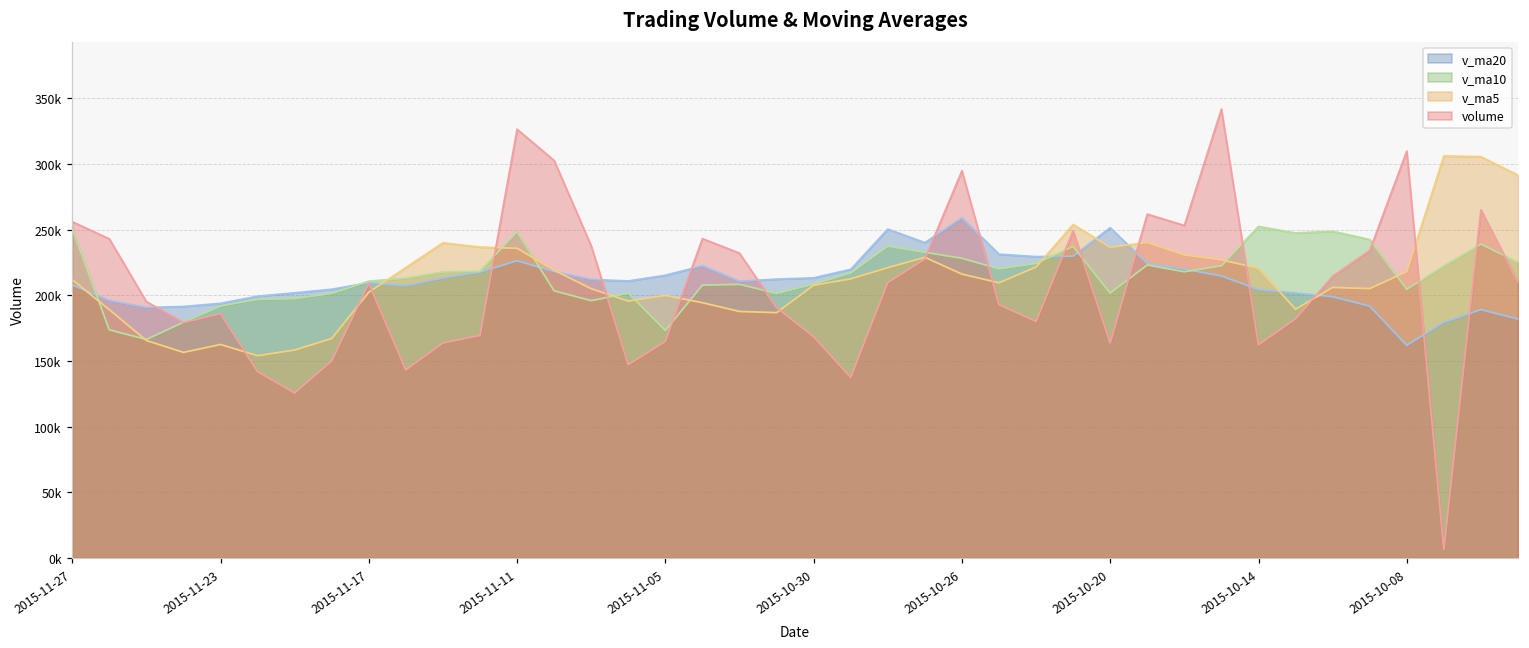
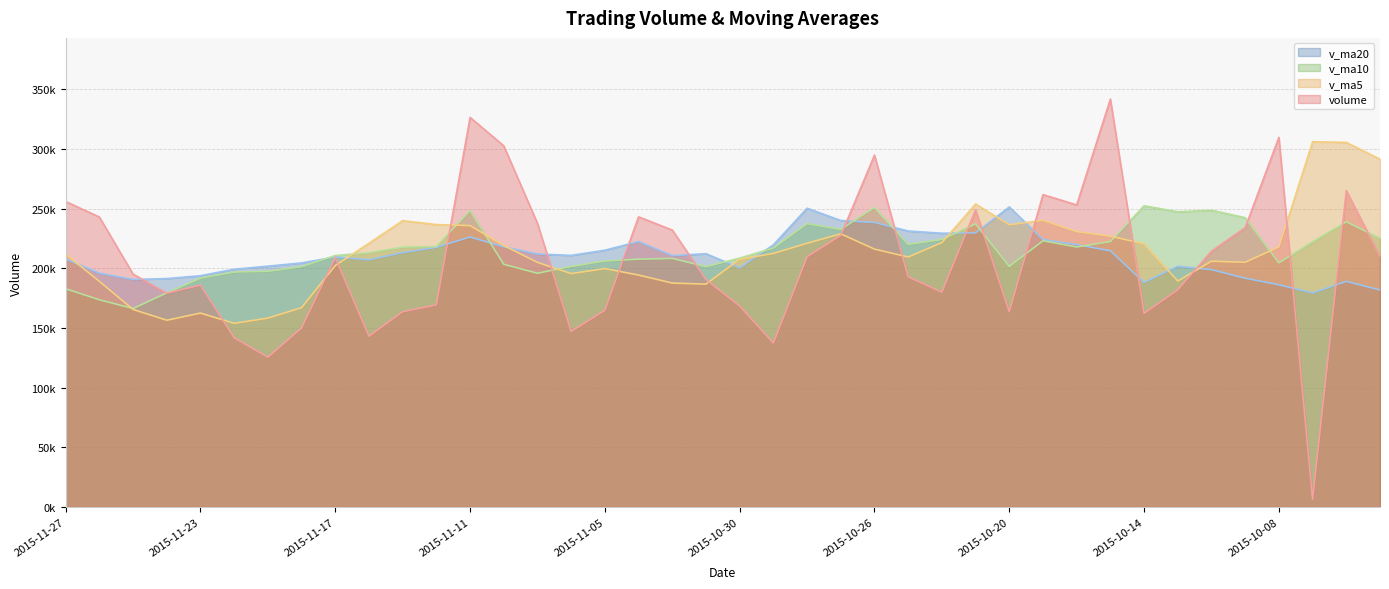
  {
    "v_ma20": {
      "2015-11-27": 208000,
      "2015-11-11": 226000,
      "2015-11-05": 215000,
-     "2015-10-30": 213000,
-     "2015-10-26": 259000,
+     "2015-10-30": 200000,
+     "2015-10-26": 238000,
      "2015-10-20": 251000,
-     "2015-10-14": 204000,
-     "2015-10-08": 162000
+     "2015-10-14": 188000,
+     "2015-10-08": 186000
    },
    "v_ma10": {
-     "2015-11-27": 251000,
+     "2015-11-27": 183000,
      "2015-11-11": 248000,
-     "2015-11-05": 173000,
-     "2015-10-26": 228000,
+     "2015-11-05": 206000,
+     "2015-10-26": 251000,
      "2015-10-20": 202000,
      "2015-10-14": 252000,
      "2015-10-08": 205000
    }
  }
